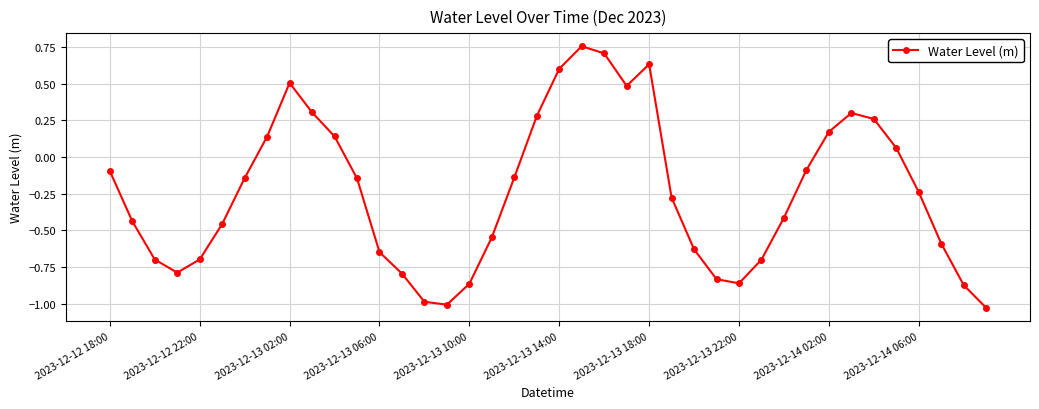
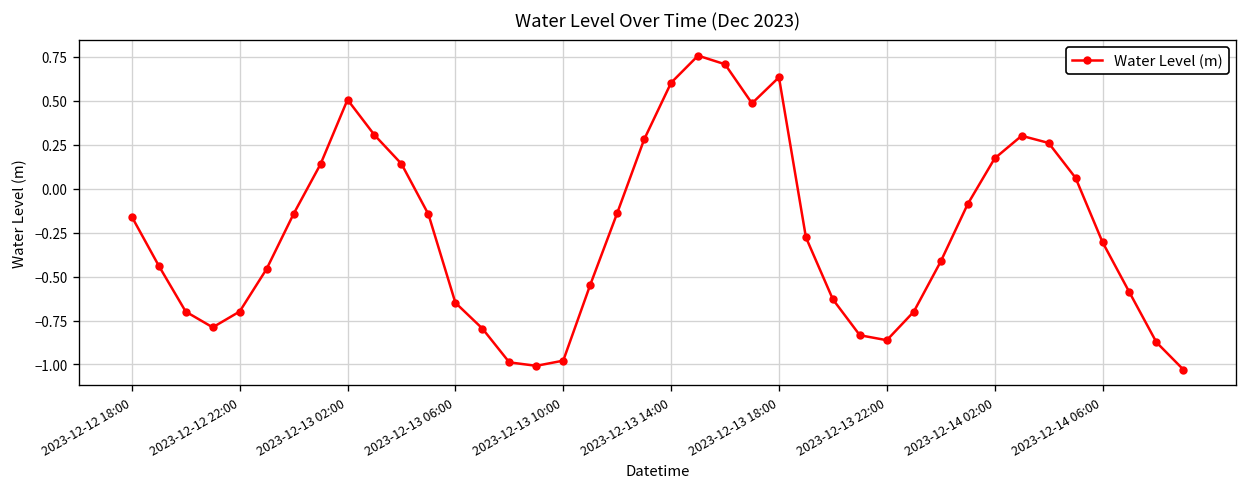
  {
-   "2023-12-12 18:00": -0.10,
+   "2023-12-12 18:00": -0.16,
    "2023-12-12 22:00": -0.70,
    "2023-12-13 02:00": 0.51,
    "2023-12-13 06:00": -0.65,
-   "2023-12-13 10:00": -0.86,
+   "2023-12-13 10:00": -0.98,
    "2023-12-13 14:00": 0.60,
    "2023-12-13 18:00": 0.63,
    "2023-12-13 22:00": -0.86,
    "2023-12-14 02:00": 0.17,
-   "2023-12-14 06:00": -0.24
+   "2023-12-14 06:00": -0.30
  }
